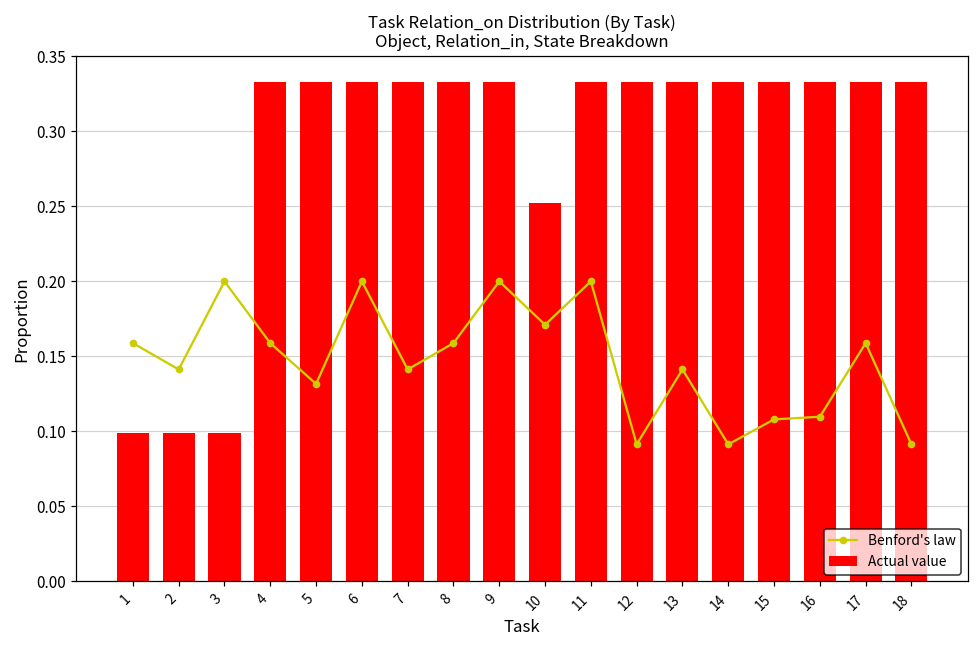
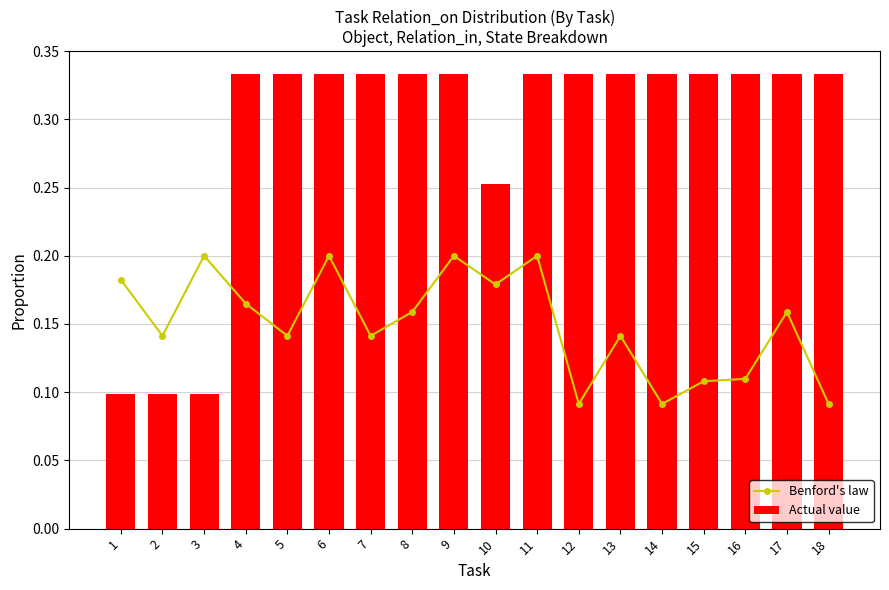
  {
    "Benford's law": {
-     "1": 0.159,
+     "1": 0.182,
      "2": 0.141,
      "3": 0.200,
-     "4": 0.159,
-     "5": 0.132,
+     "4": 0.165,
+     "5": 0.141,
      "6": 0.200,
      "7": 0.141,
      "8": 0.159,
      "9": 0.200,
-     "10": 0.171,
+     "10": 0.179,
      "11": 0.200,
      "12": 0.091,
      "13": 0.141,
      "14": 0.091,
      "15": 0.108,
      "16": 0.110,
      "17": 0.159,
      "18": 0.091
    },
    "Actual value": {
      "1": 0.099,
      "2": 0.099,
      "3": 0.099,
      "4": 0.333,
      "5": 0.333,
      "6": 0.333,
      "7": 0.333,
      "8": 0.333,
      "9": 0.333,
      "10": 0.252,
      "11": 0.333,
      "12": 0.333,
      "13": 0.333,
      "14": 0.333,
      "15": 0.333,
      "16": 0.333,
      "17": 0.333,
      "18": 0.333
    }
  }
